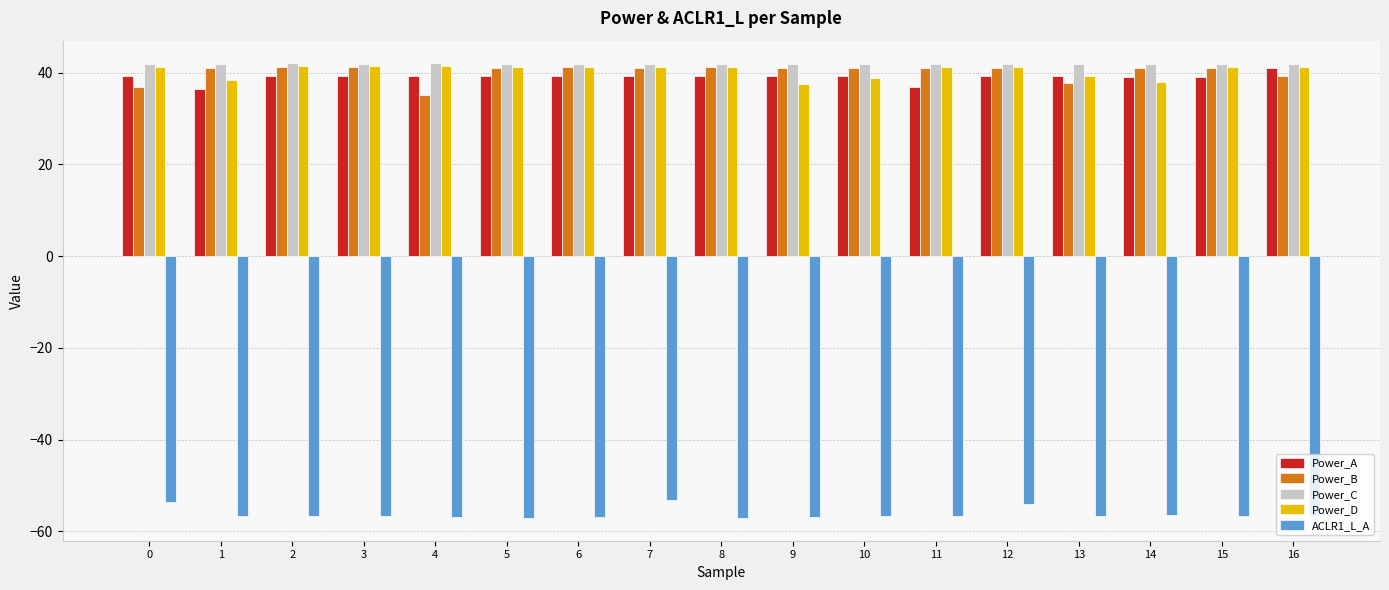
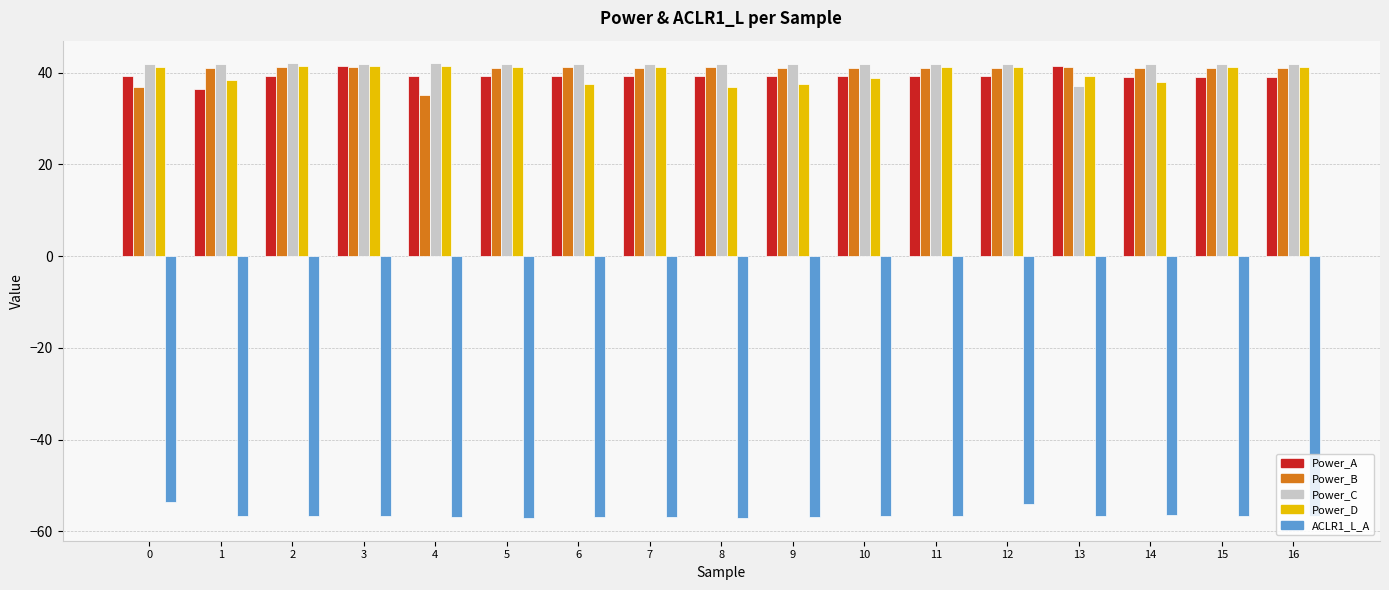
  {
    "Power_A": {
      "0": 39,
      "1": 37,
      "2": 39,
-     "3": 39,
+     "3": 42,
      "4": 39,
      "5": 39,
      "6": 39,
      "7": 39,
      "8": 39,
      "9": 39,
      "10": 39,
-     "11": 37,
+     "11": 39,
      "12": 39,
-     "13": 39,
+     "13": 41,
      "14": 39,
      "15": 39,
-     "16": 41
+     "16": 39
    },
    "Power_B": {
      "0": 37,
      "1": 41,
      "2": 41,
      "3": 41,
      "4": 35,
      "5": 41,
      "6": 41,
      "7": 41,
      "8": 41,
      "9": 41,
      "10": 41,
      "11": 41,
      "12": 41,
-     "13": 38,
+     "13": 41,
      "14": 41,
      "15": 41,
-     "16": 39
+     "16": 41
    },
    "Power_C": {
      "0": 42,
      "1": 42,
      "2": 42,
      "3": 42,
      "4": 42,
      "5": 42,
      "6": 42,
      "7": 42,
      "8": 42,
      "9": 42,
      "10": 42,
      "11": 42,
      "12": 42,
-     "13": 42,
+     "13": 37,
      "14": 42,
      "15": 42,
      "16": 42
    },
    "Power_D": {
      "0": 41,
      "1": 38,
      "2": 41,
      "3": 41,
      "4": 41,
      "5": 41,
-     "6": 41,
+     "6": 38,
      "7": 41,
-     "8": 41,
+     "8": 37,
      "9": 37,
      "10": 39,
      "11": 41,
      "12": 41,
      "13": 39,
      "14": 38,
      "15": 41,
      "16": 41
    },
    "ACLR1_L_A": {
      "0": -54,
      "1": -57,
      "2": -57,
      "3": -57,
      "4": -57,
      "5": -57,
      "6": -57,
-     "7": -53,
+     "7": -57,
      "8": -57,
      "9": -57,
      "10": -57,
      "11": -57,
      "12": -54,
      "13": -57,
      "14": -56,
      "15": -57
    }
  }
